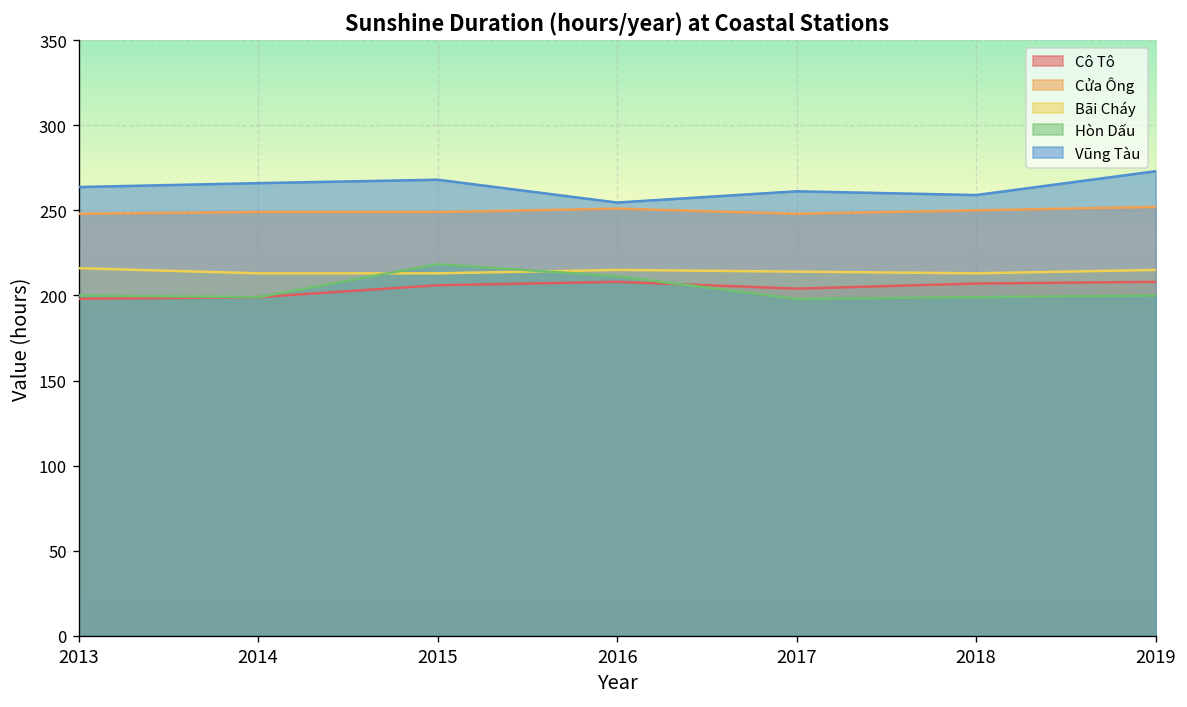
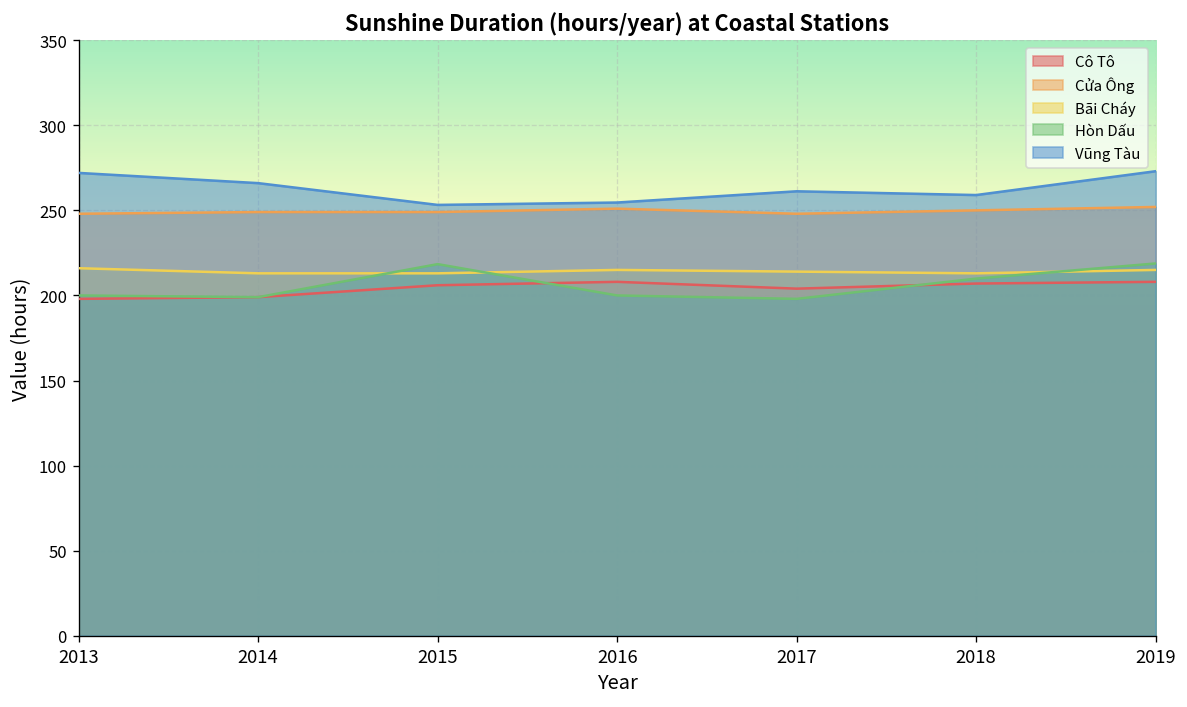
  {
    "Hòn Dấu": {
      "2013": 200,
      "2015": 218,
-     "2016": 211,
+     "2016": 200,
      "2017": 198,
-     "2018": 199,
-     "2019": 200
+     "2018": 210,
+     "2019": 219
    },
    "Vũng Tàu": {
-     "2013": 264,
+     "2013": 272,
      "2014": 266,
-     "2015": 268,
+     "2015": 253,
      "2016": 255,
      "2017": 261,
      "2018": 259,
      "2019": 273
    }
  }
